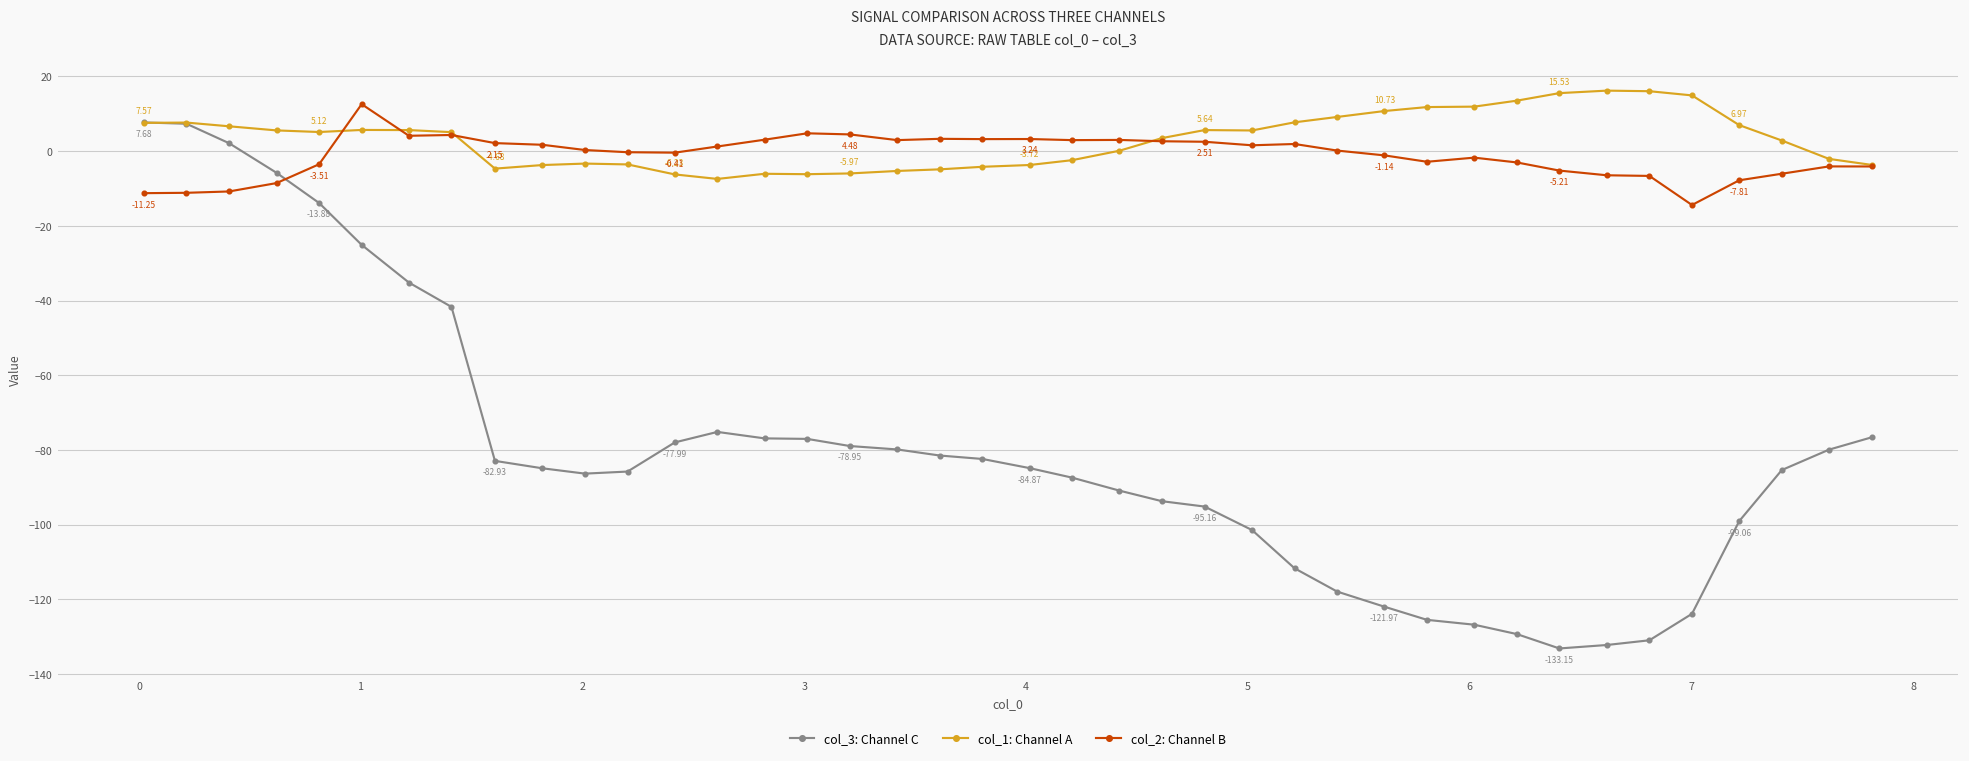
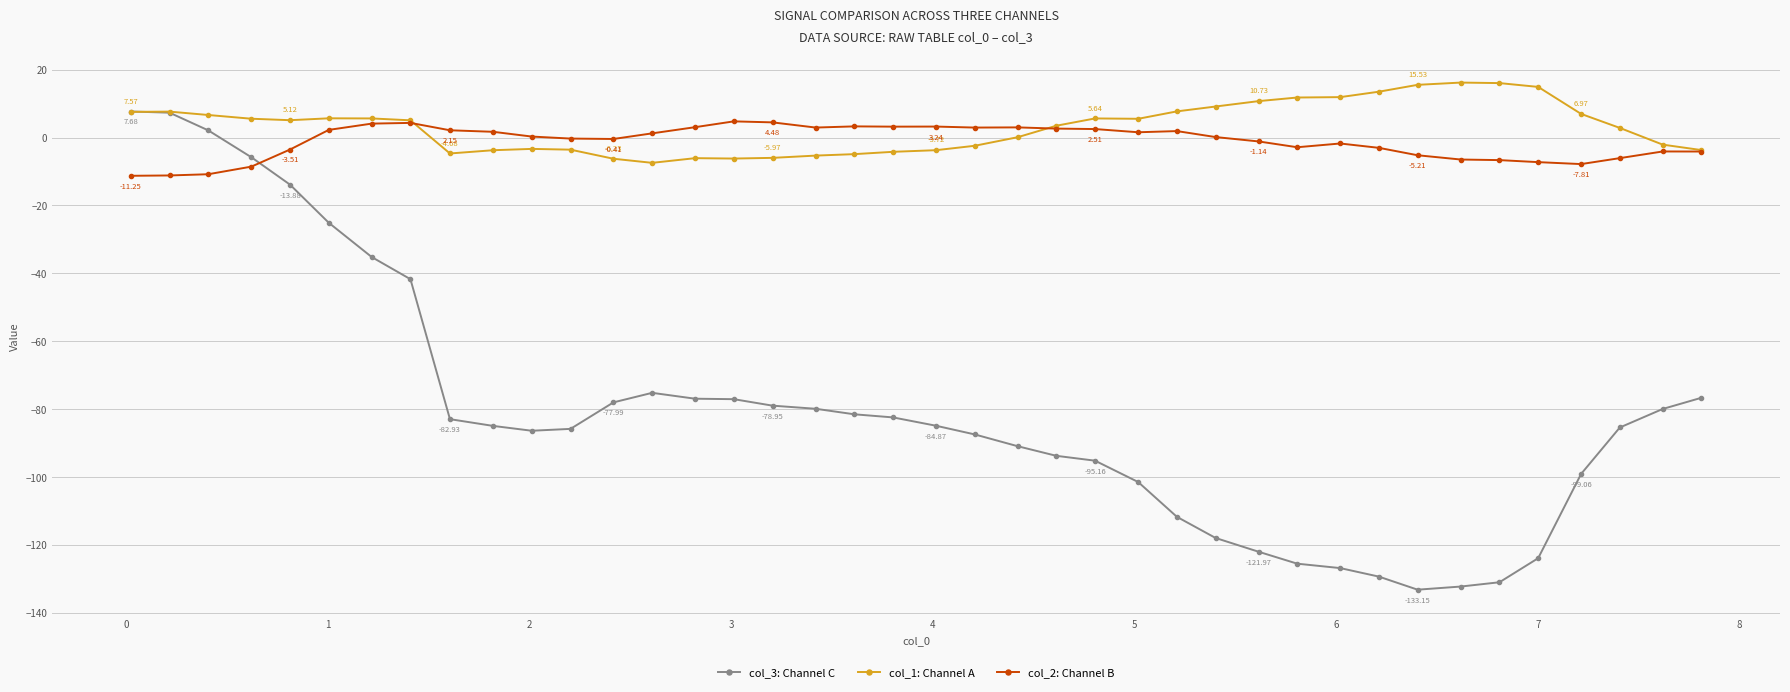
  {
    "col_3: Channel C": {
      "1": -25,
      "7": -124
    },
    "col_1: Channel A": {
      "1": 6,
      "7": 15
    },
    "col_2: Channel B": {
-     "1": 13,
-     "7": -14
+     "1": 2,
+     "7": -7
    }
  }
